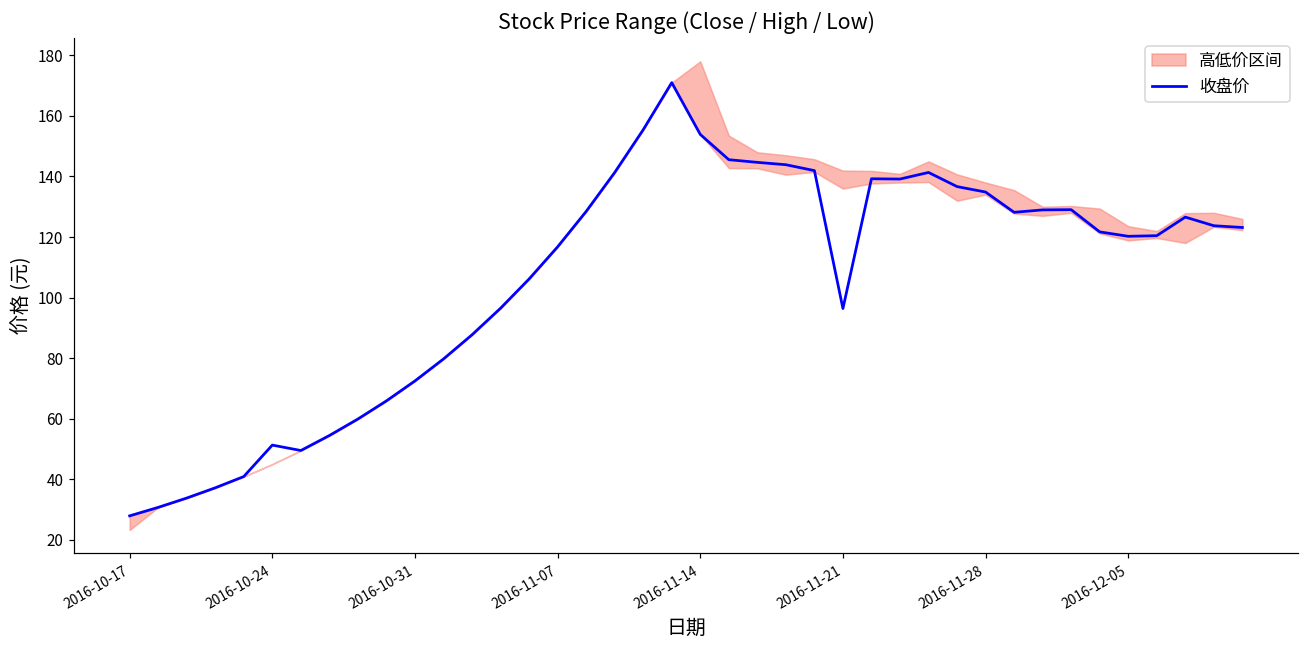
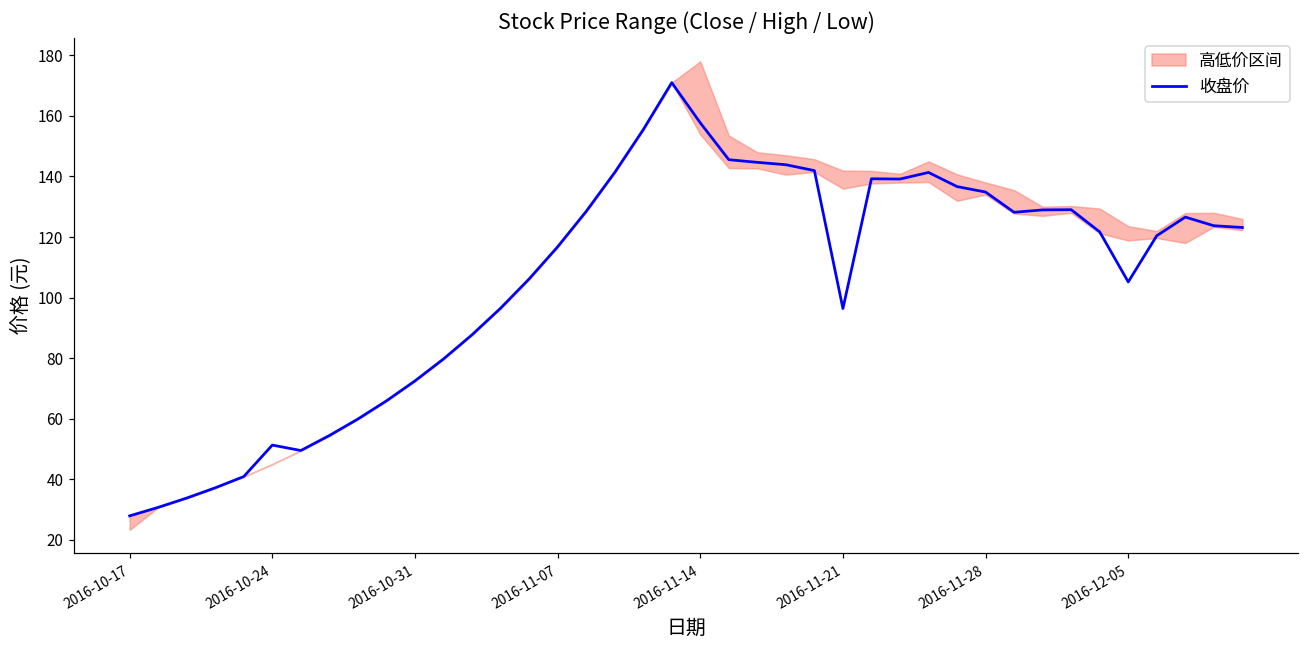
  {
    "收盘价": {
      "2016-10-24": 51,
-     "2016-11-14": 154,
+     "2016-11-14": 158,
      "2016-11-21": 96,
      "2016-11-28": 135,
-     "2016-12-05": 120
+     "2016-12-05": 105
    }
  }
